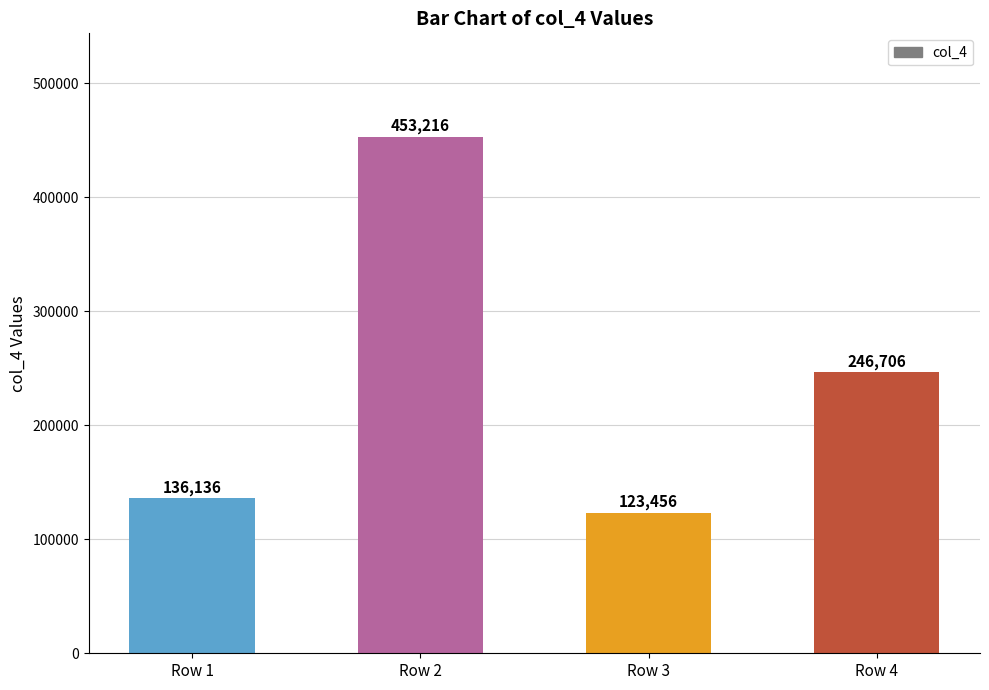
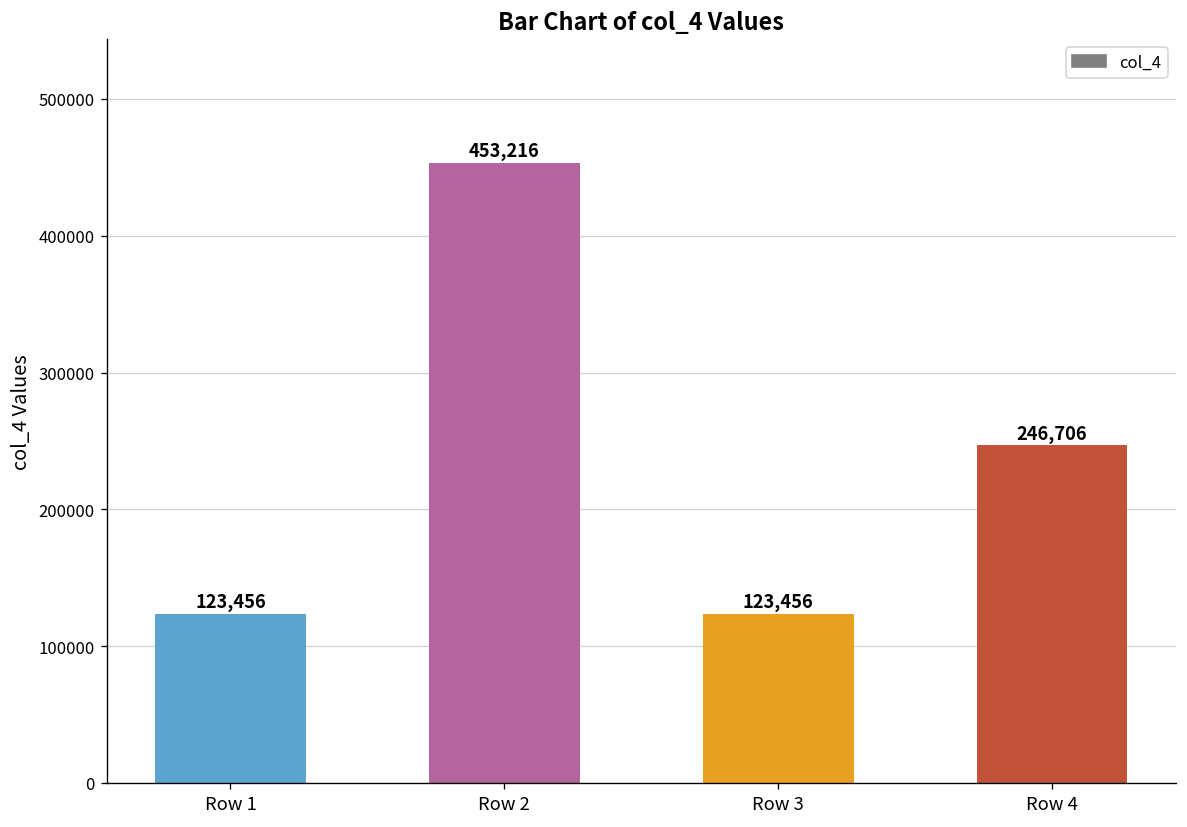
  {
-   "Row 1": "136,136",
+   "Row 1": "123,456",
    "Row 2": "453,216",
    "Row 3": "123,456",
    "Row 4": "246,706"
  }
